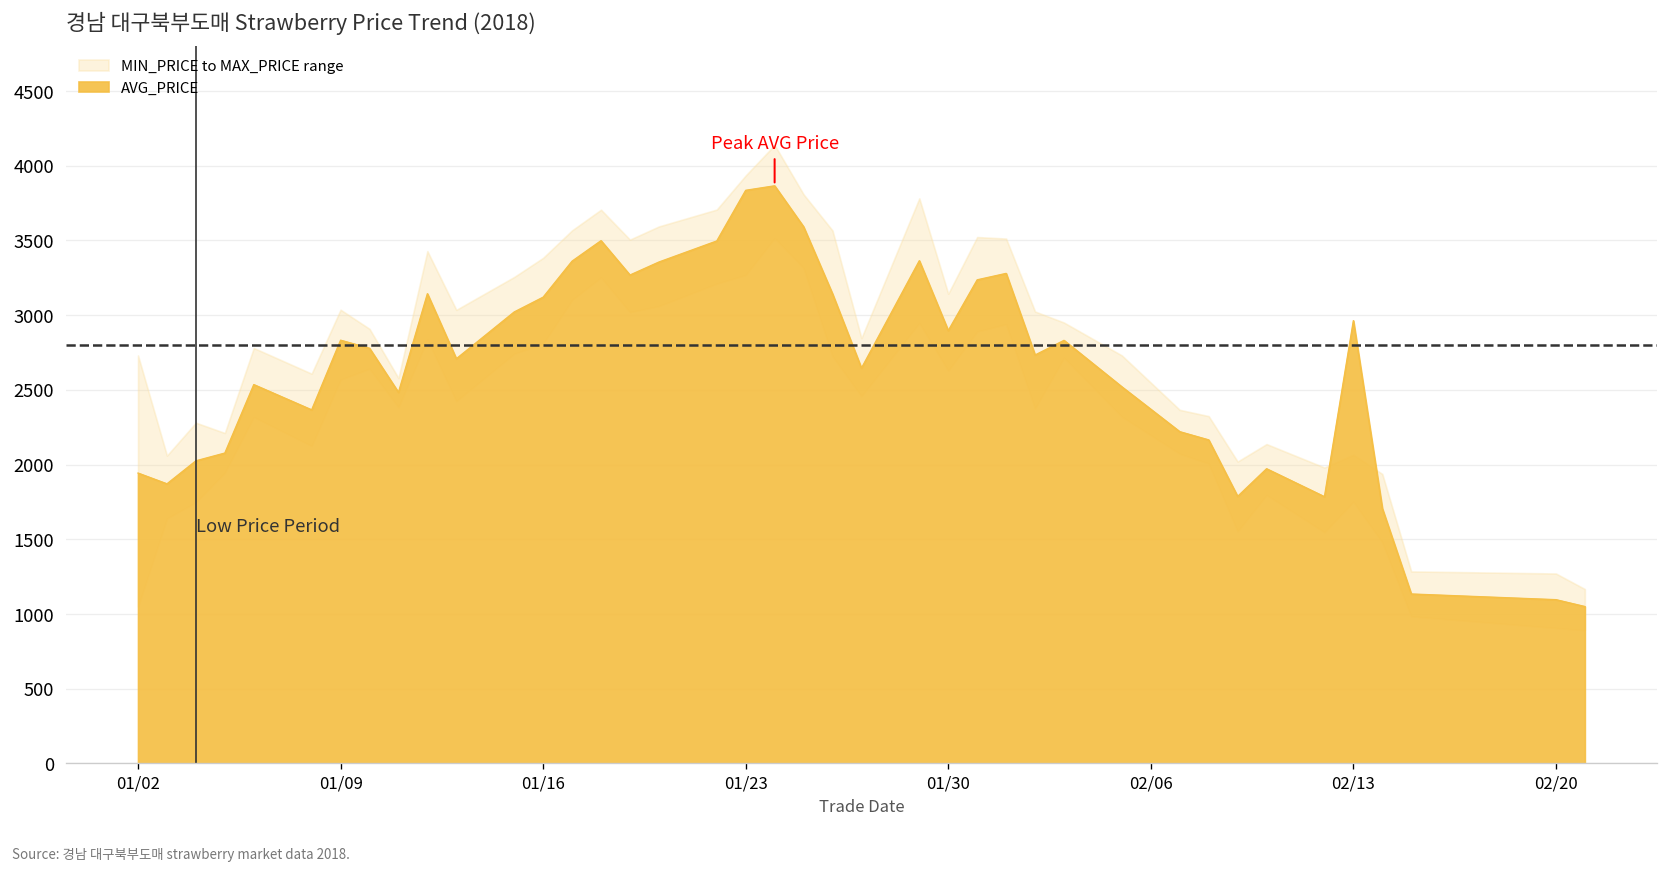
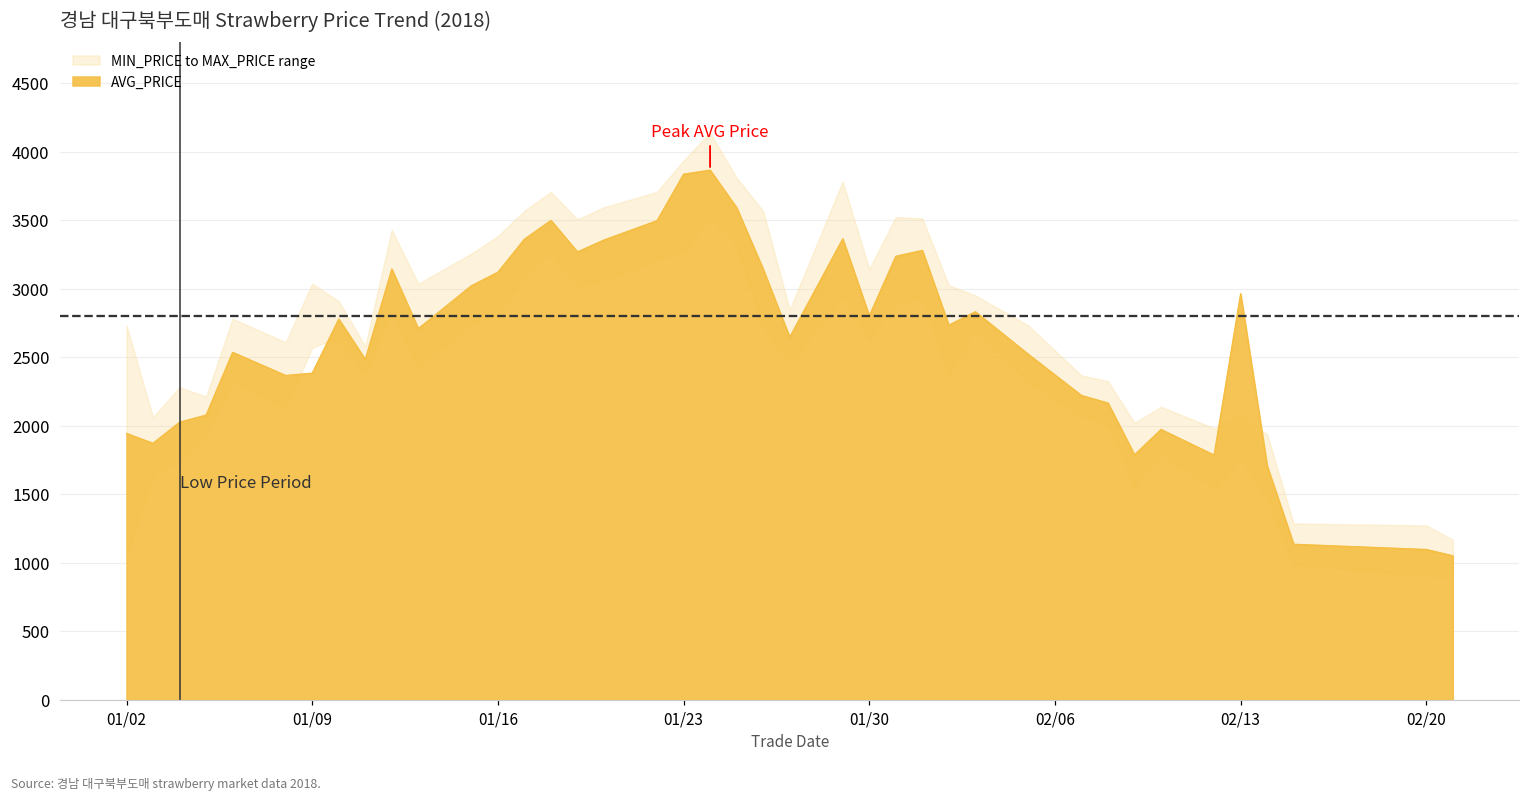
  {
    "AVG_PRICE": {
      "01/02": 1940,
-     "01/09": 2830,
+     "01/09": 2380,
      "01/16": 3120,
      "01/23": 3840,
-     "01/30": 2900,
+     "01/30": 2800,
      "02/13": 2960,
      "02/20": 1100
    }
  }
